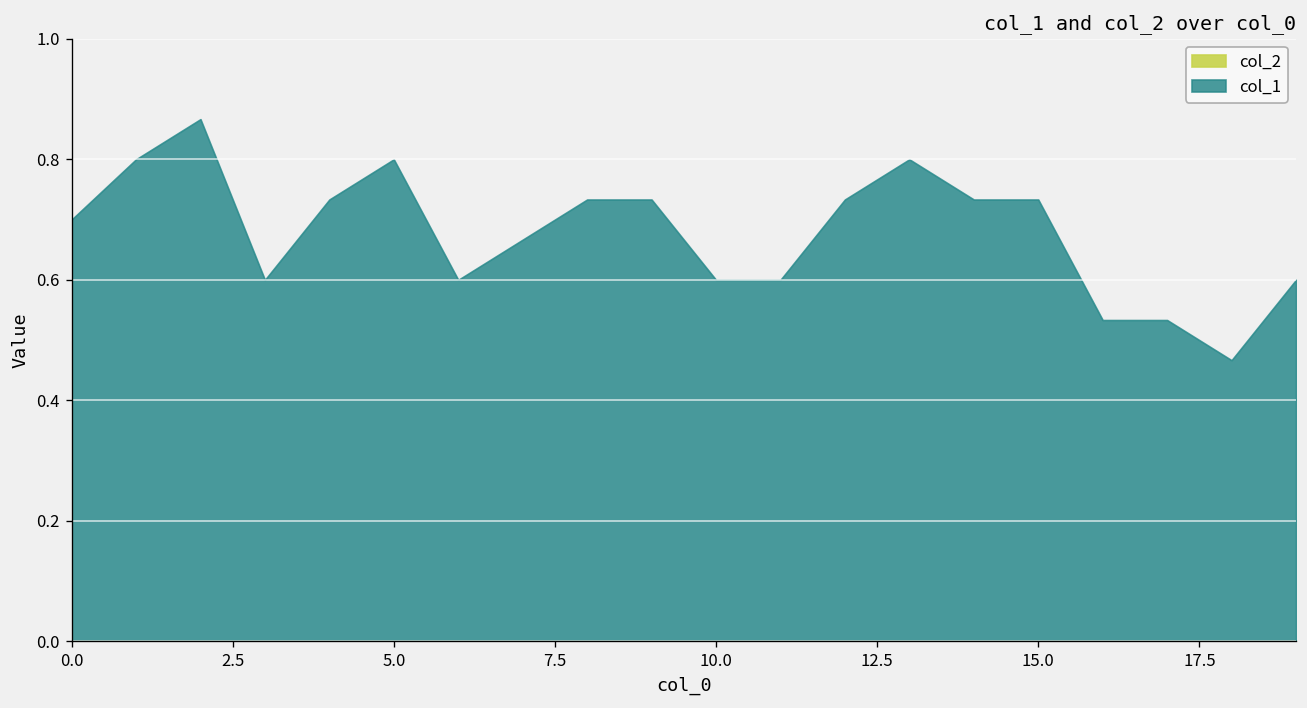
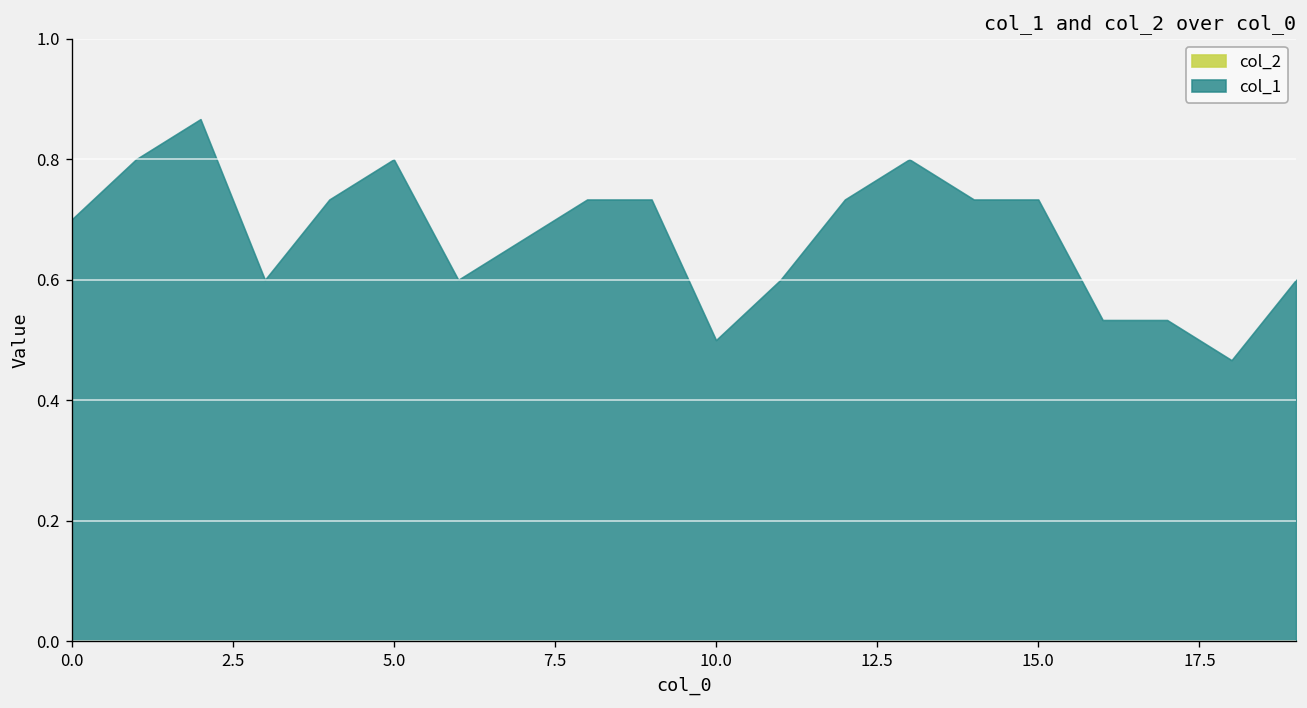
  {
    "col_2": {
      "0.0": 0.0,
      "5.0": 0.0,
      "10.0": 0.0,
      "15.0": 0.0
    },
    "col_1": {
      "0.0": 0.7,
      "5.0": 0.8,
-     "10.0": 0.6,
+     "10.0": 0.5,
      "15.0": 0.73
    }
  }
